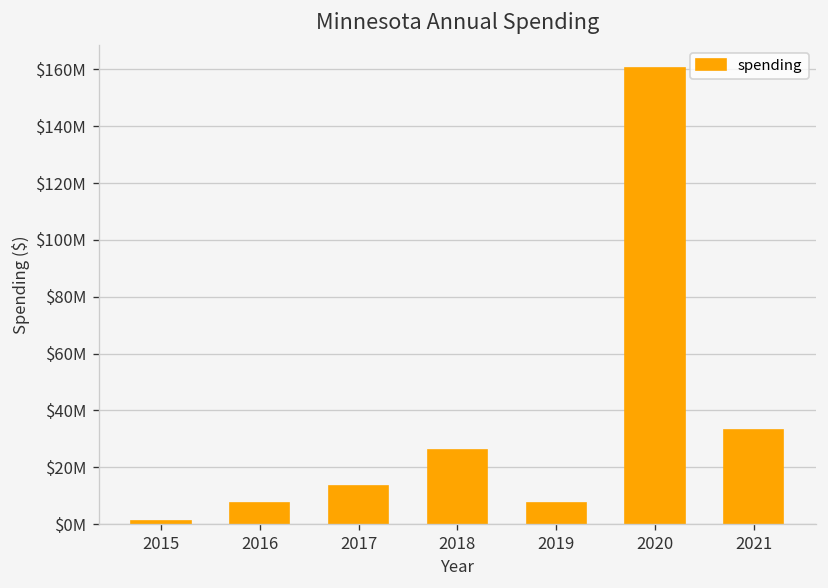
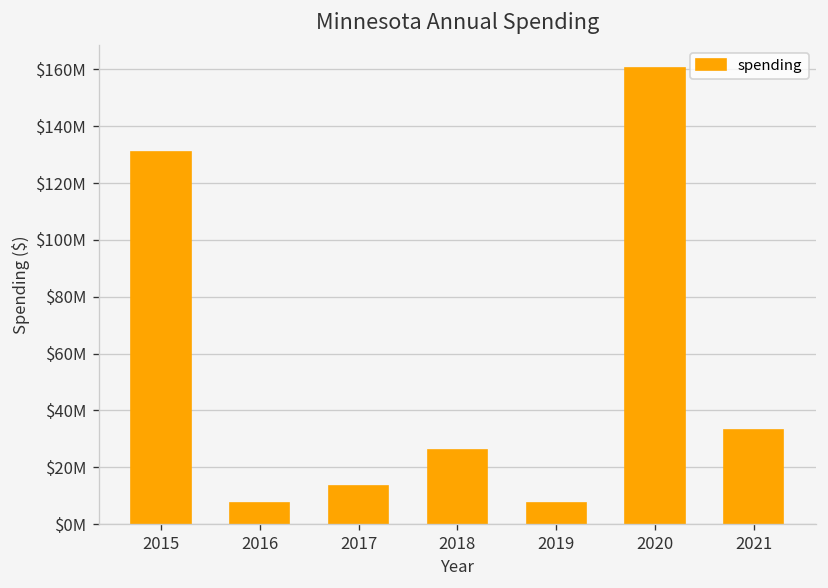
  {
-   "2015": "$1000000",
+   "2015": "$131000000",
    "2016": "$7000000",
    "2017": "$13000000",
    "2018": "$26000000",
    "2019": "$7000000",
    "2020": "$160000000",
    "2021": "$33000000"
  }
